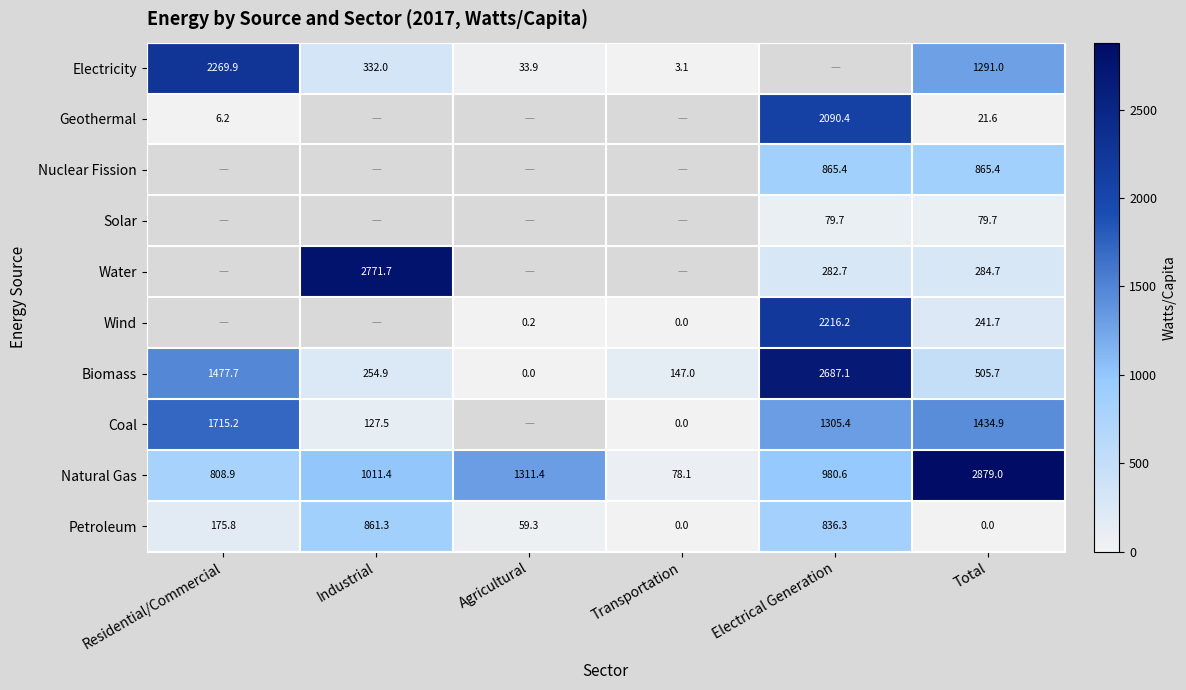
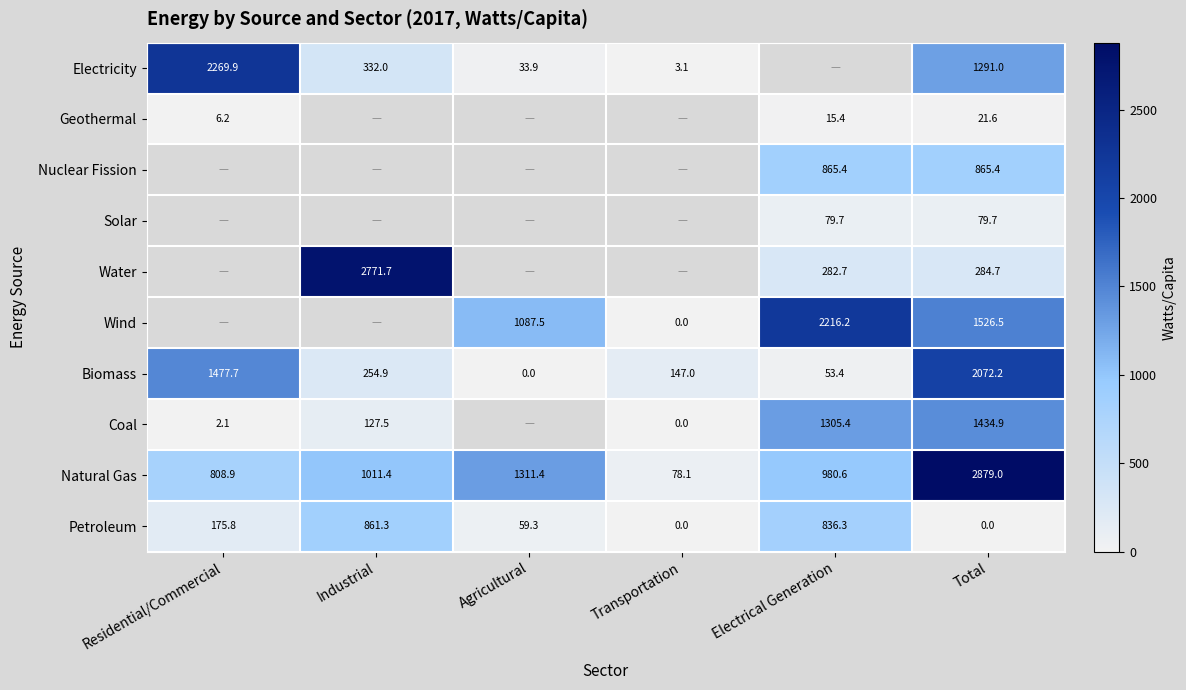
  {
    "Electricity": {
      "Residential/Commercial": 2269.9,
      "Industrial": 332.0,
      "Agricultural": 33.9,
      "Transportation": 3.1,
      "Total": 1291.0
    },
    "Geothermal": {
      "Residential/Commercial": 6.2,
-     "Electrical Generation": 2090.4,
+     "Electrical Generation": 15.4,
      "Total": 21.6
    },
    "Nuclear Fission": {
      "Electrical Generation": 865.4,
      "Total": 865.4
    },
    "Solar": {
      "Electrical Generation": 79.7,
      "Total": 79.7
    },
    "Water": {
      "Industrial": 2771.7,
      "Electrical Generation": 282.7,
      "Total": 284.7
    },
    "Wind": {
-     "Agricultural": 0.2,
+     "Agricultural": 1087.5,
      "Transportation": 0.0,
      "Electrical Generation": 2216.2,
-     "Total": 241.7
+     "Total": 1526.5
    },
    "Biomass": {
      "Residential/Commercial": 1477.7,
      "Industrial": 254.9,
      "Agricultural": 0.0,
      "Transportation": 147.0,
-     "Electrical Generation": 2687.1,
-     "Total": 505.7
+     "Electrical Generation": 53.4,
+     "Total": 2072.2
    },
    "Coal": {
-     "Residential/Commercial": 1715.2,
+     "Residential/Commercial": 2.1,
      "Industrial": 127.5,
      "Transportation": 0.0,
      "Electrical Generation": 1305.4,
      "Total": 1434.9
    },
    "Natural Gas": {
      "Residential/Commercial": 808.9,
      "Industrial": 1011.4,
      "Agricultural": 1311.4,
      "Transportation": 78.1,
      "Electrical Generation": 980.6,
      "Total": 2879.0
    },
    "Petroleum": {
      "Residential/Commercial": 175.8,
      "Industrial": 861.3,
      "Agricultural": 59.3,
      "Transportation": 0.0,
      "Electrical Generation": 836.3,
      "Total": 0.0
    }
  }
